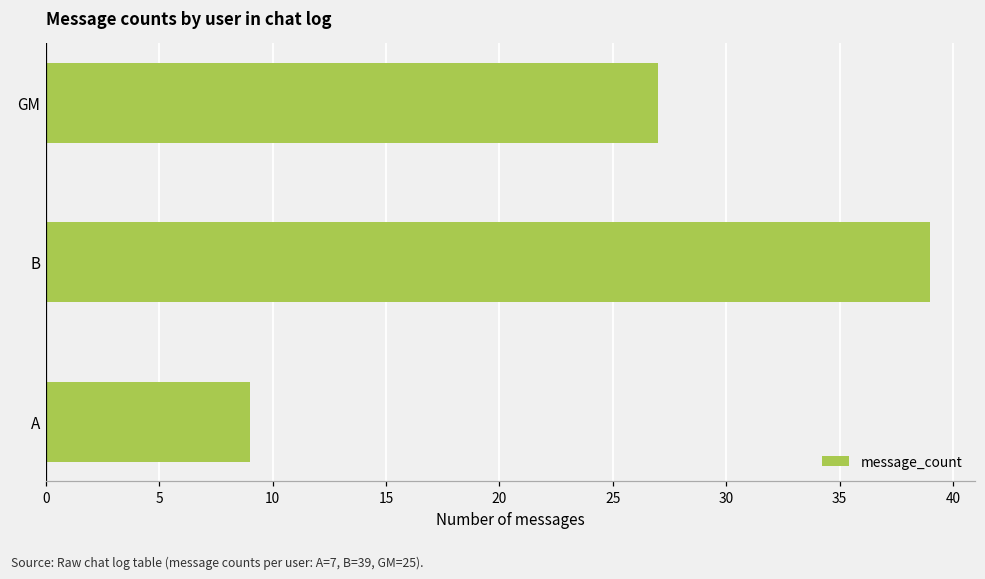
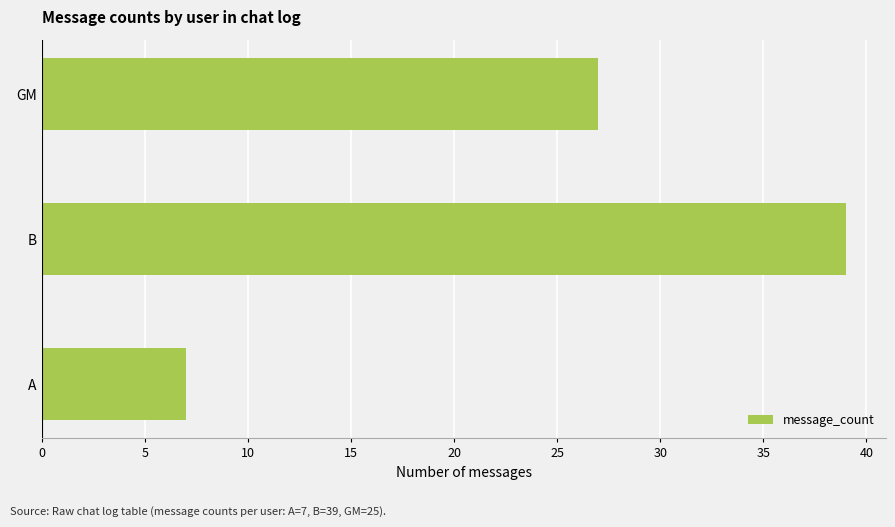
  {
    "GM": 27,
    "B": 39,
-   "A": 9
+   "A": 7
  }
